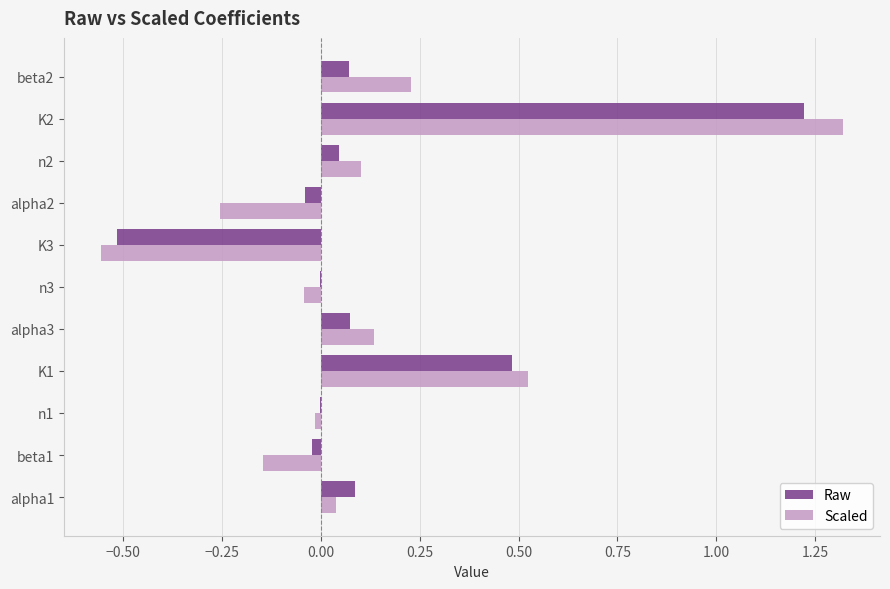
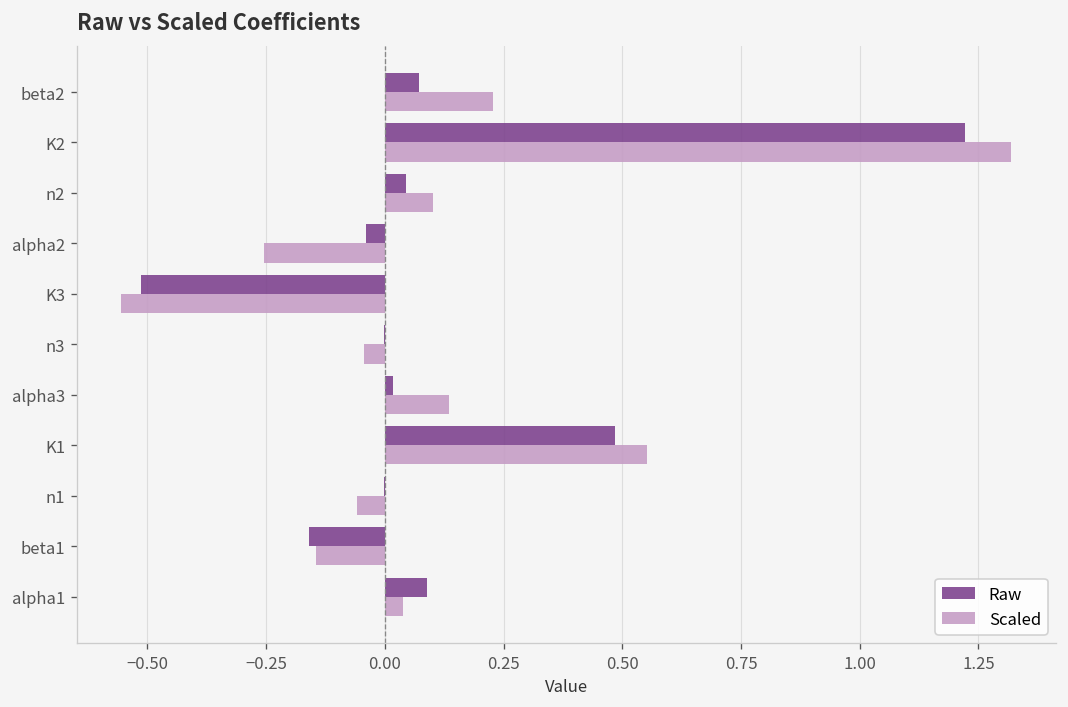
  {
    "Raw": {
      "beta2": 0.07,
      "K2": 1.22,
      "n2": 0.05,
      "alpha2": -0.04,
      "K3": -0.51,
-     "alpha3": 0.07,
+     "alpha3": 0.02,
      "K1": 0.48,
-     "beta1": -0.02,
+     "beta1": -0.16,
      "alpha1": 0.09
    },
    "Scaled": {
      "beta2": 0.23,
      "K2": 1.32,
      "n2": 0.10,
      "alpha2": -0.25,
      "K3": -0.55,
      "n3": -0.04,
      "alpha3": 0.14,
-     "K1": 0.52,
-     "n1": -0.01,
+     "K1": 0.55,
+     "n1": -0.06,
      "beta1": -0.15,
      "alpha1": 0.04
    }
  }
